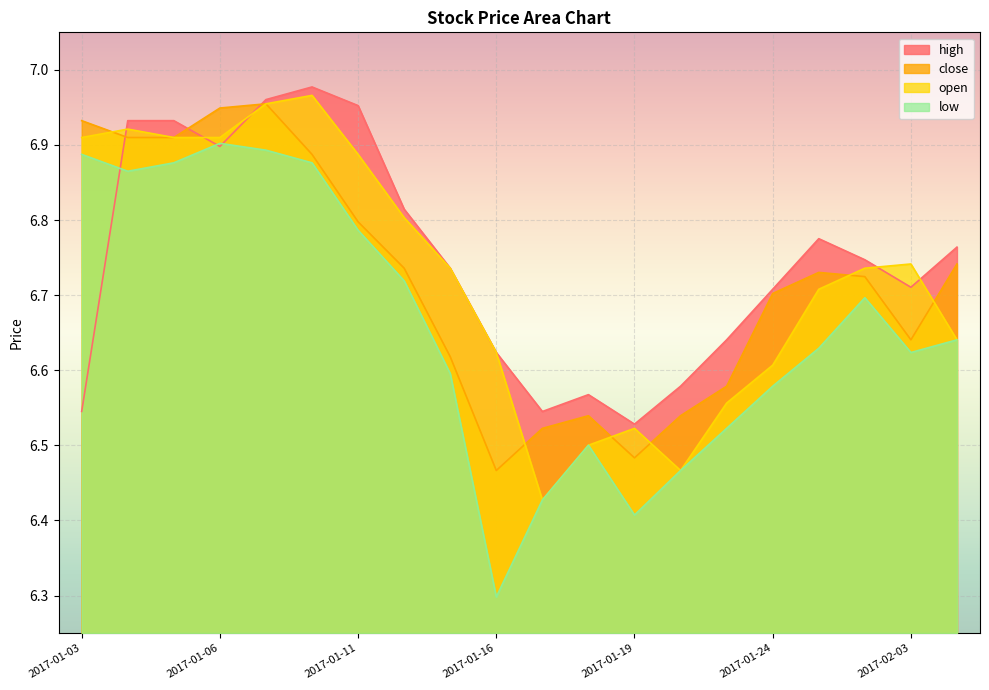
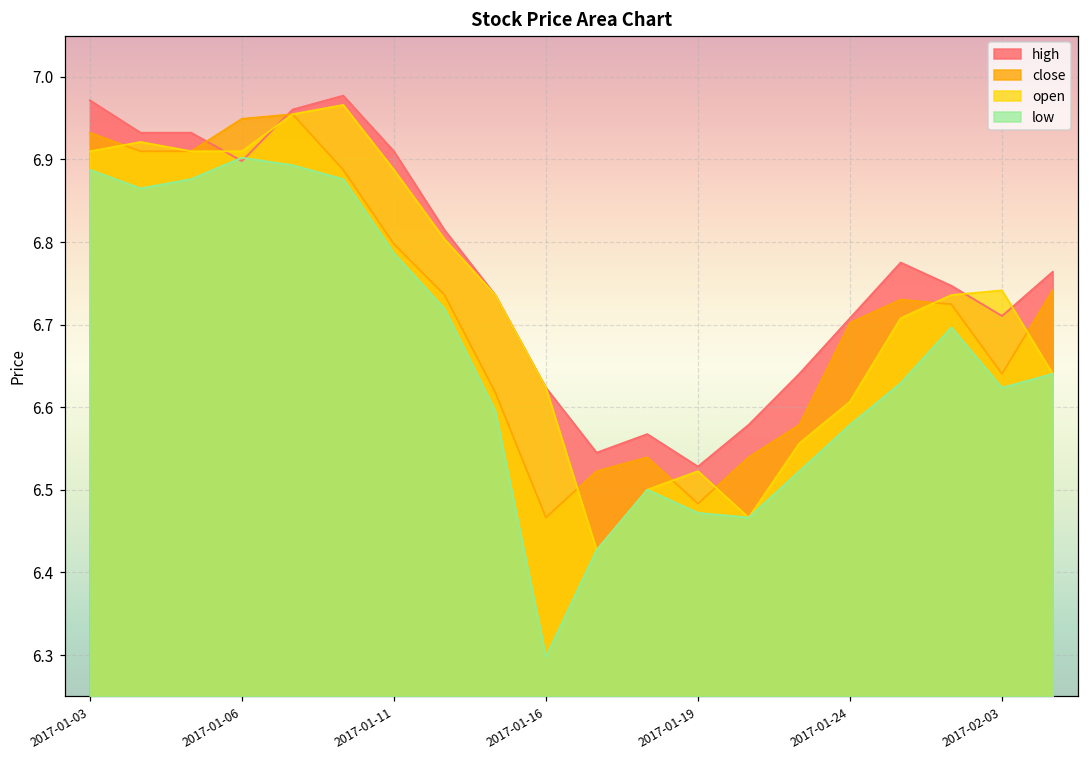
  {
    "high": {
-     "2017-01-03": 6.55,
+     "2017-01-03": 6.97,
      "2017-01-06": 6.90,
-     "2017-01-11": 6.95,
+     "2017-01-11": 6.91,
      "2017-01-19": 6.53,
      "2017-01-24": 6.71,
      "2017-02-03": 6.71
    },
    "low": {
      "2017-01-03": 6.89,
      "2017-01-06": 6.90,
      "2017-01-11": 6.79,
      "2017-01-16": 6.30,
-     "2017-01-19": 6.41,
+     "2017-01-19": 6.47,
      "2017-01-24": 6.58,
      "2017-02-03": 6.62
    }
  }
